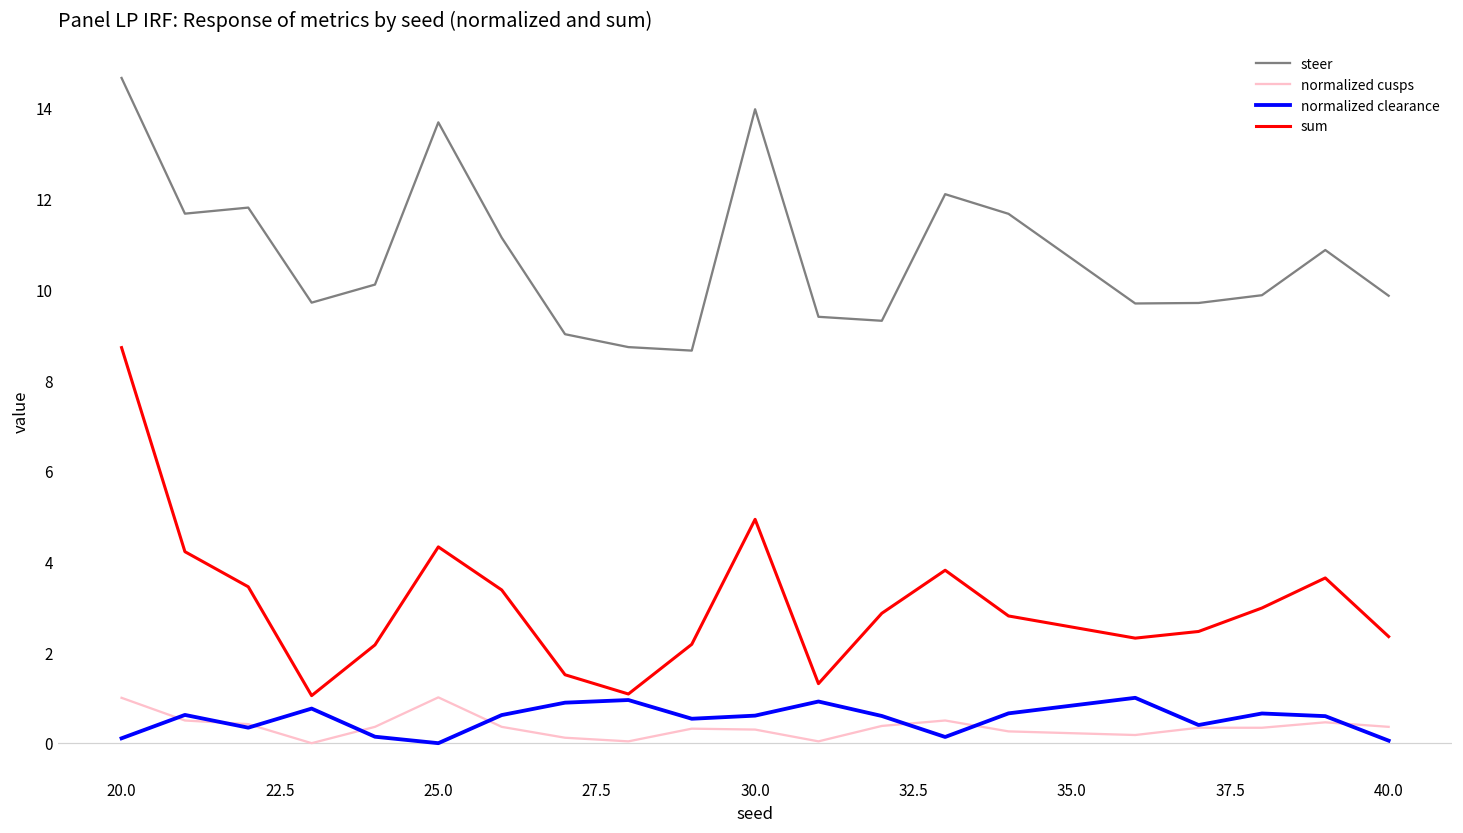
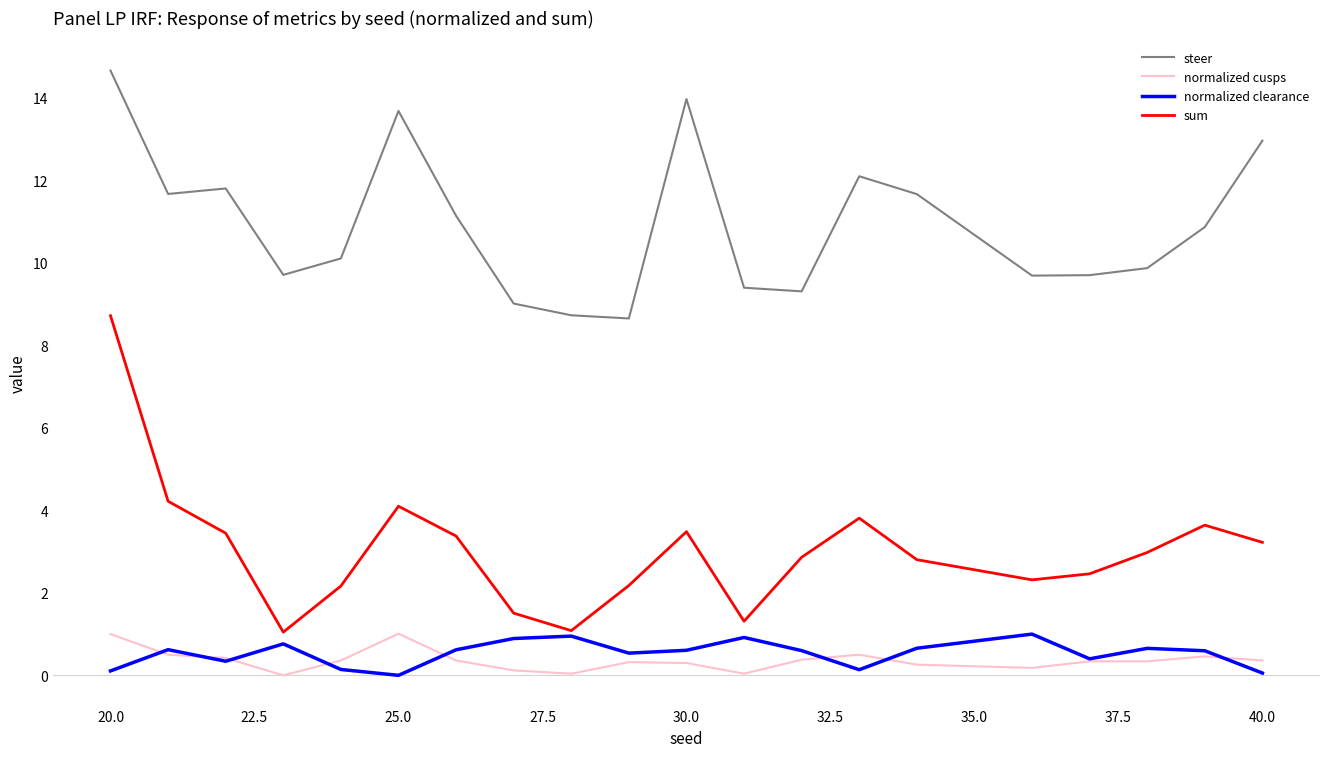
  {
    "steer": {
      "20.0": 14.7,
      "25.0": 13.7,
      "30.0": 14.0,
-     "40.0": 9.9
+     "40.0": 13.0
    },
    "normalized cusps": {
      "20.0": 1.0,
      "25.0": 1.0,
      "30.0": 0.3,
      "40.0": 0.4
    },
    "normalized clearance": {
      "20.0": 0.1,
      "25.0": 0.0,
      "30.0": 0.6,
      "40.0": 0.1
    },
    "sum": {
      "20.0": 8.7,
-     "25.0": 4.3,
-     "30.0": 4.9,
-     "40.0": 2.3
+     "25.0": 4.1,
+     "30.0": 3.5,
+     "40.0": 3.2
    }
  }
